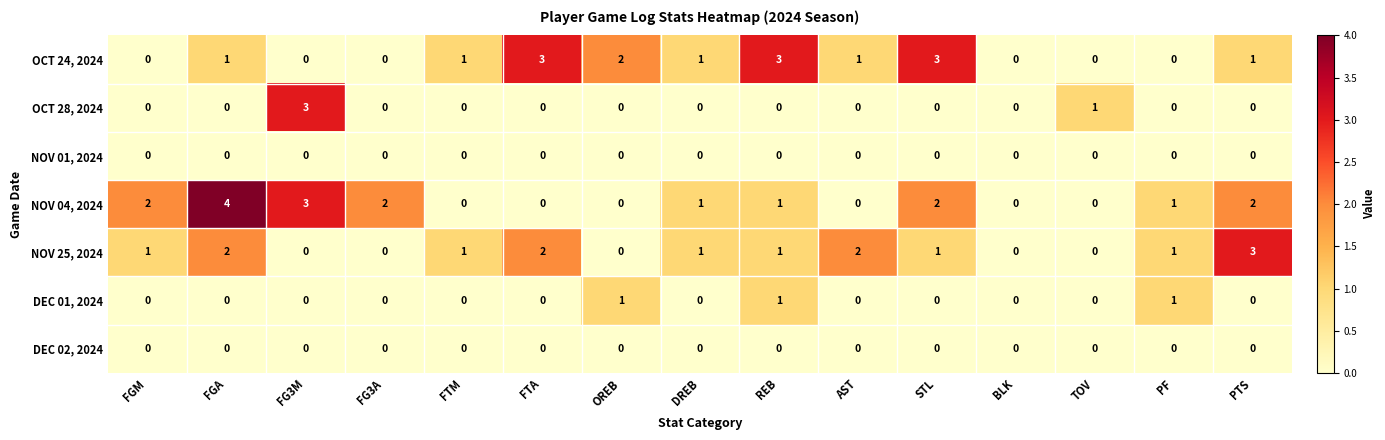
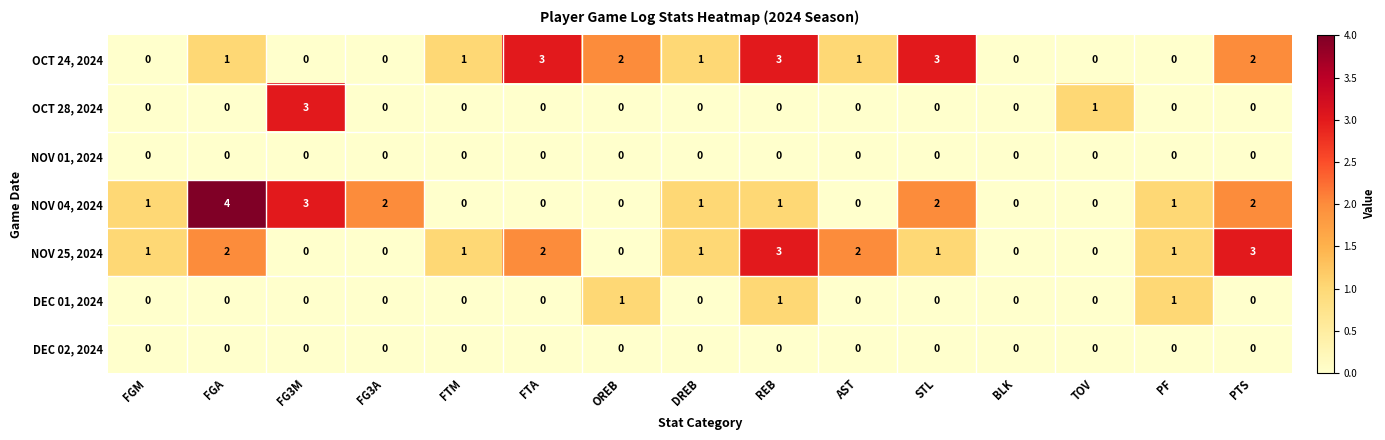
  {
    "OCT 24, 2024": {
      "FGM": 0,
      "FGA": 1,
      "FG3M": 0,
      "FG3A": 0,
      "FTM": 1,
      "FTA": 3,
      "OREB": 2,
      "DREB": 1,
      "REB": 3,
      "AST": 1,
      "STL": 3,
      "BLK": 0,
      "TOV": 0,
      "PF": 0,
-     "PTS": 1
+     "PTS": 2
    },
    "OCT 28, 2024": {
      "FGM": 0,
      "FGA": 0,
      "FG3M": 3,
      "FG3A": 0,
      "FTM": 0,
      "FTA": 0,
      "OREB": 0,
      "DREB": 0,
      "REB": 0,
      "AST": 0,
      "STL": 0,
      "BLK": 0,
      "TOV": 1,
      "PF": 0,
      "PTS": 0
    },
    "NOV 01, 2024": {
      "FGM": 0,
      "FGA": 0,
      "FG3M": 0,
      "FG3A": 0,
      "FTM": 0,
      "FTA": 0,
      "OREB": 0,
      "DREB": 0,
      "REB": 0,
      "AST": 0,
      "STL": 0,
      "BLK": 0,
      "TOV": 0,
      "PF": 0,
      "PTS": 0
    },
    "NOV 04, 2024": {
-     "FGM": 2,
+     "FGM": 1,
      "FGA": 4,
      "FG3M": 3,
      "FG3A": 2,
      "FTM": 0,
      "FTA": 0,
      "OREB": 0,
      "DREB": 1,
      "REB": 1,
      "AST": 0,
      "STL": 2,
      "BLK": 0,
      "TOV": 0,
      "PF": 1,
      "PTS": 2
    },
    "NOV 25, 2024": {
      "FGM": 1,
      "FGA": 2,
      "FG3M": 0,
      "FG3A": 0,
      "FTM": 1,
      "FTA": 2,
      "OREB": 0,
      "DREB": 1,
-     "REB": 1,
+     "REB": 3,
      "AST": 2,
      "STL": 1,
      "BLK": 0,
      "TOV": 0,
      "PF": 1,
      "PTS": 3
    },
    "DEC 01, 2024": {
      "FGM": 0,
      "FGA": 0,
      "FG3M": 0,
      "FG3A": 0,
      "FTM": 0,
      "FTA": 0,
      "OREB": 1,
      "DREB": 0,
      "REB": 1,
      "AST": 0,
      "STL": 0,
      "BLK": 0,
      "TOV": 0,
      "PF": 1,
      "PTS": 0
    },
    "DEC 02, 2024": {
      "FGM": 0,
      "FGA": 0,
      "FG3M": 0,
      "FG3A": 0,
      "FTM": 0,
      "FTA": 0,
      "OREB": 0,
      "DREB": 0,
      "REB": 0,
      "AST": 0,
      "STL": 0,
      "BLK": 0,
      "TOV": 0,
      "PF": 0,
      "PTS": 0
    }
  }
